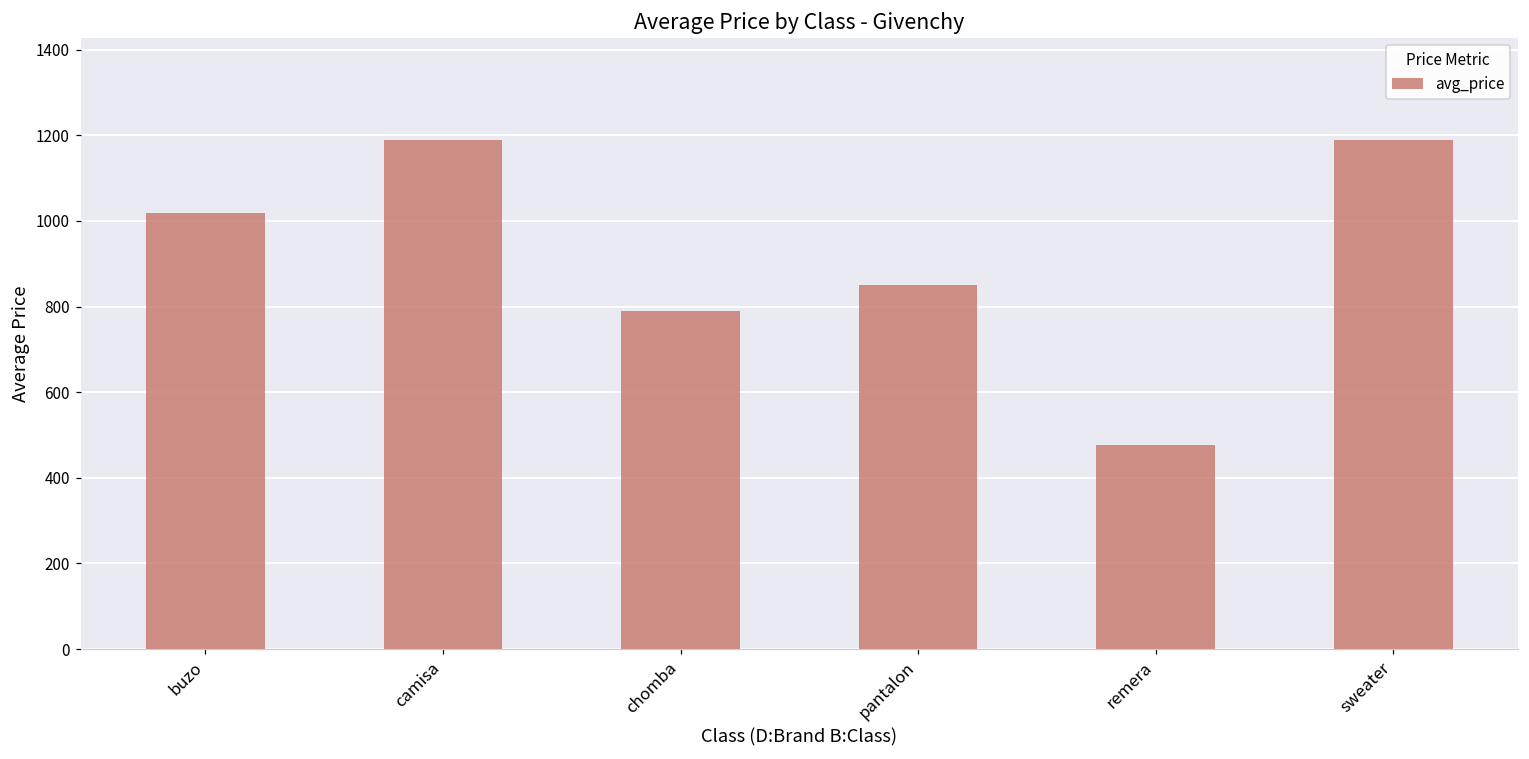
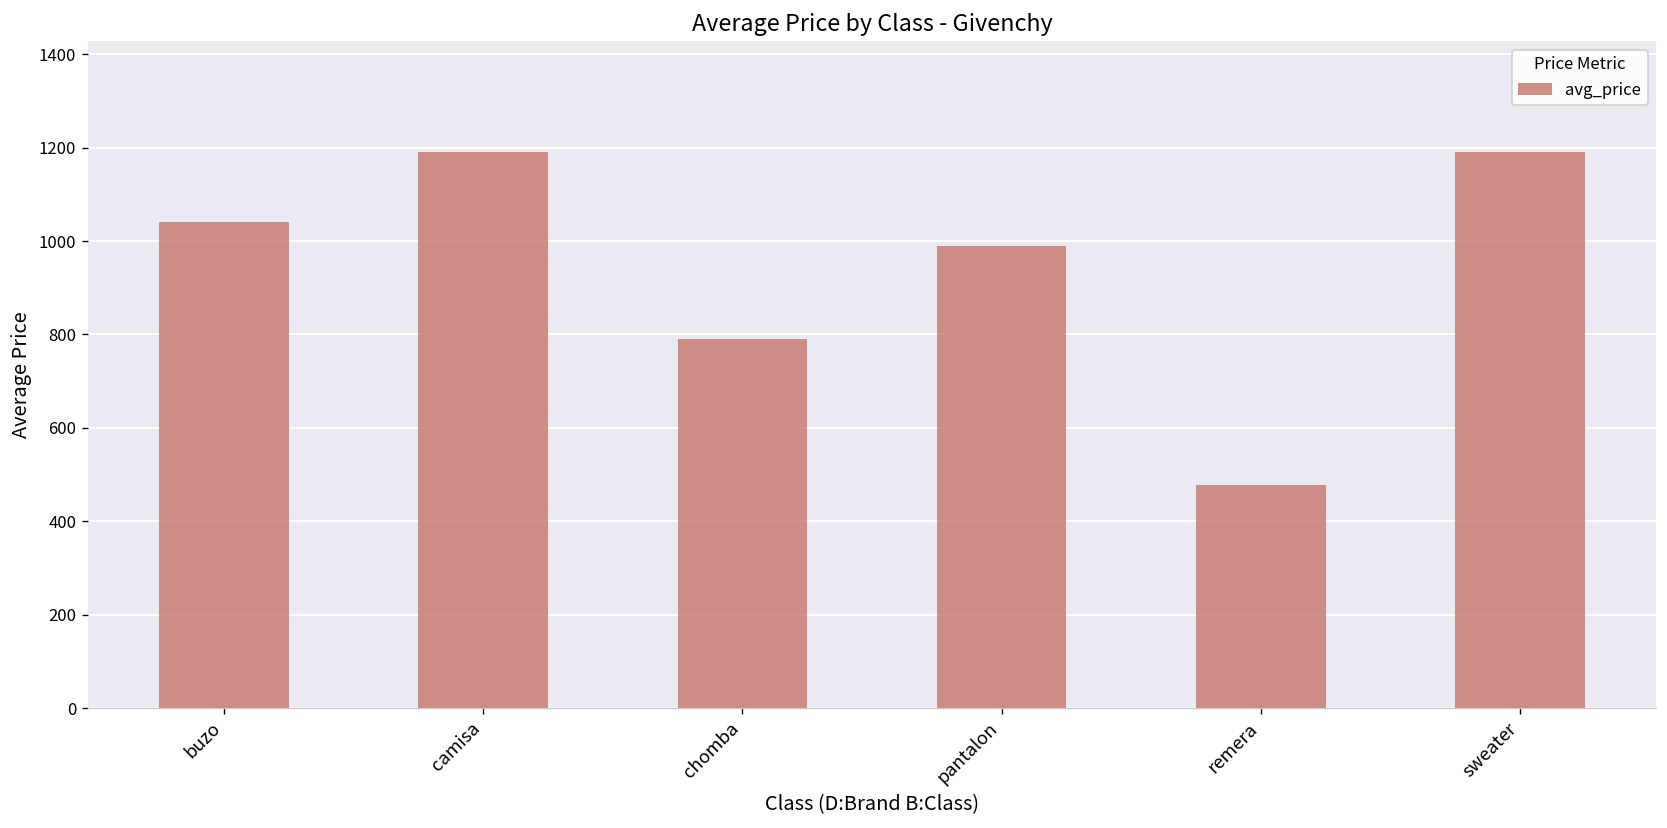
  {
-   "buzo": 1020,
+   "buzo": 1040,
    "camisa": 1190,
    "chomba": 790,
-   "pantalon": 850,
+   "pantalon": 990,
    "remera": 480,
    "sweater": 1190
  }
